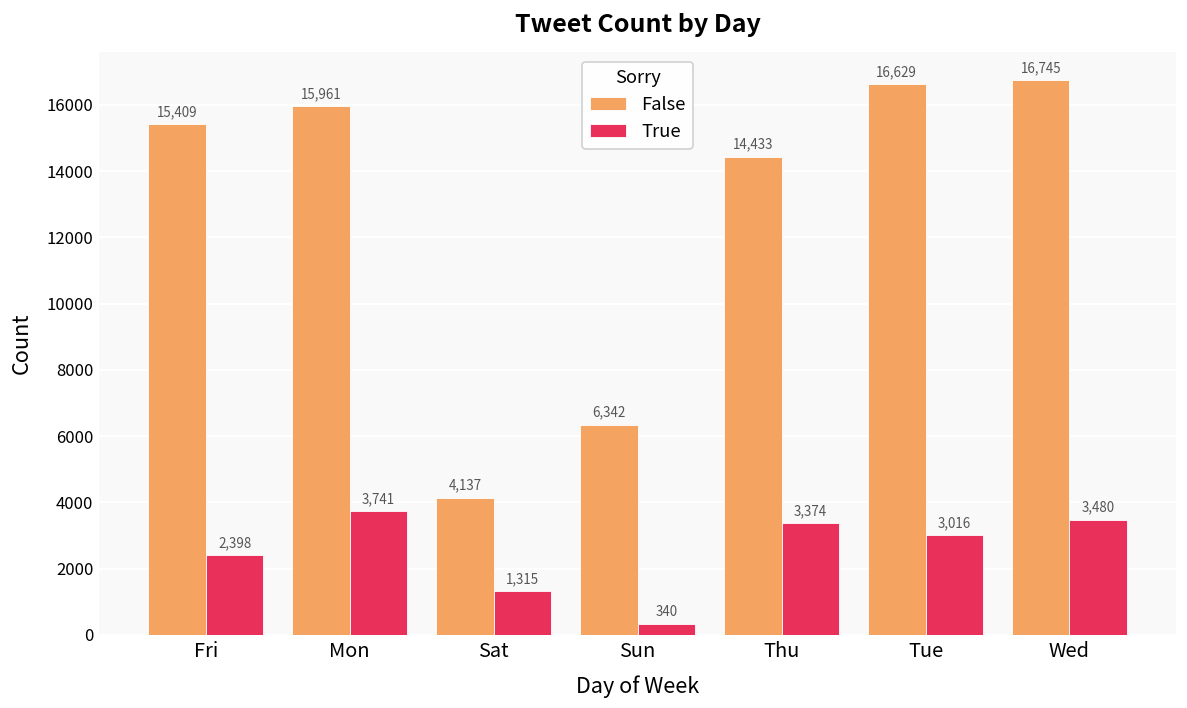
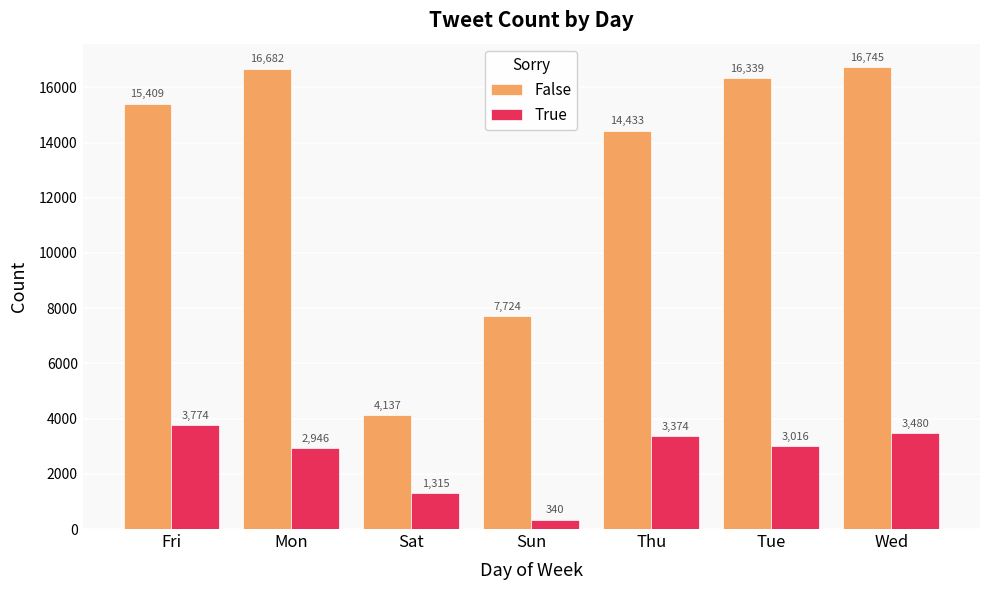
  {
    "False": {
      "Fri": "15,409",
-     "Mon": "15,961",
+     "Mon": "16,682",
      "Sat": "4,137",
-     "Sun": "6,342",
+     "Sun": "7,724",
      "Thu": "14,433",
-     "Tue": "16,629",
+     "Tue": "16,339",
      "Wed": "16,745"
    },
    "True": {
-     "Fri": "2,398",
-     "Mon": "3,741",
+     "Fri": "3,774",
+     "Mon": "2,946",
      "Sat": "1,315",
      "Sun": "340",
      "Thu": "3,374",
      "Tue": "3,016",
      "Wed": "3,480"
    }
  }
